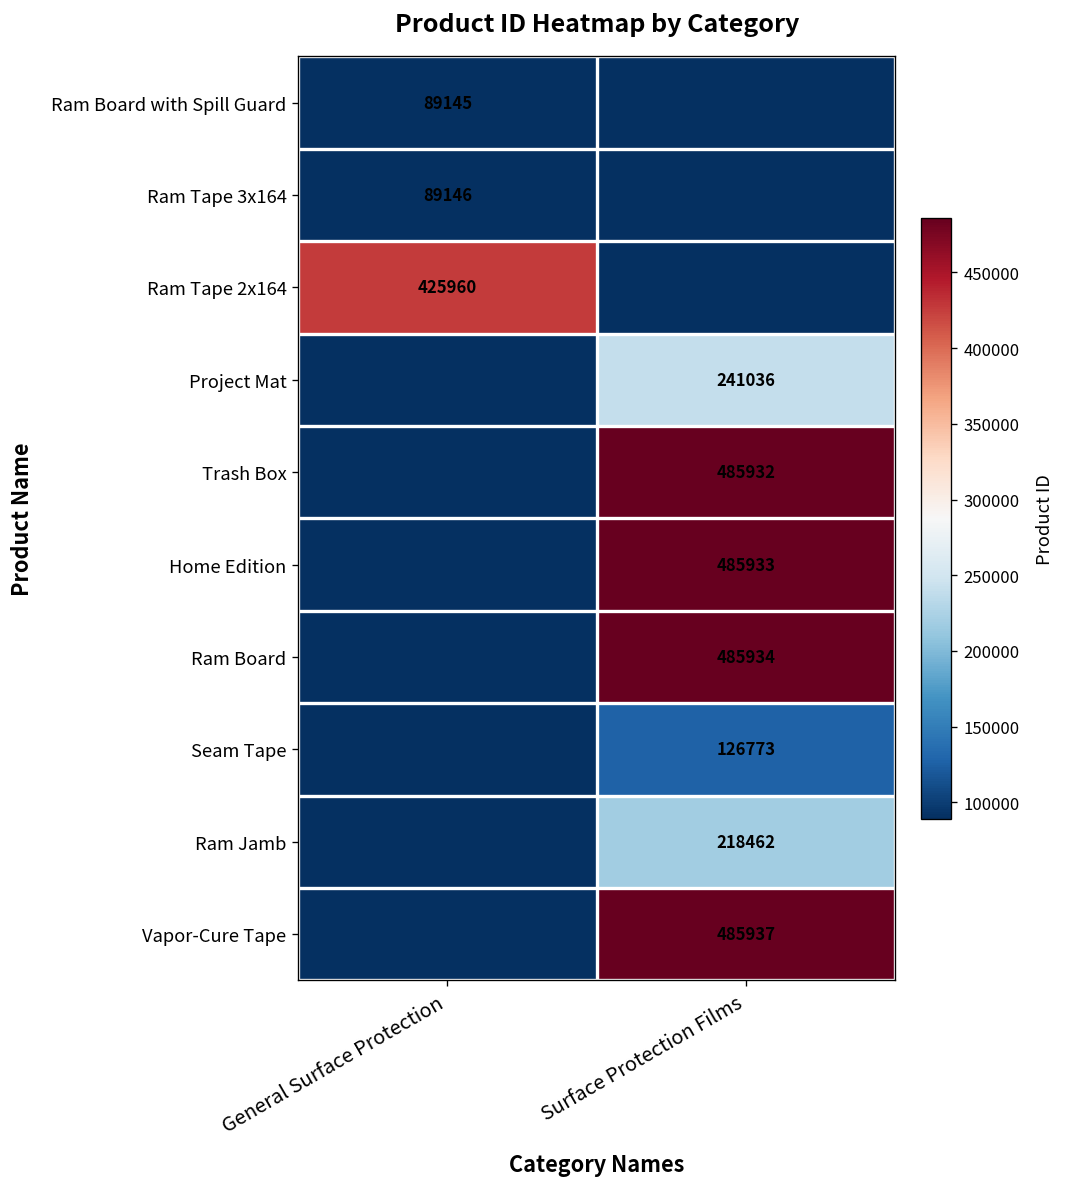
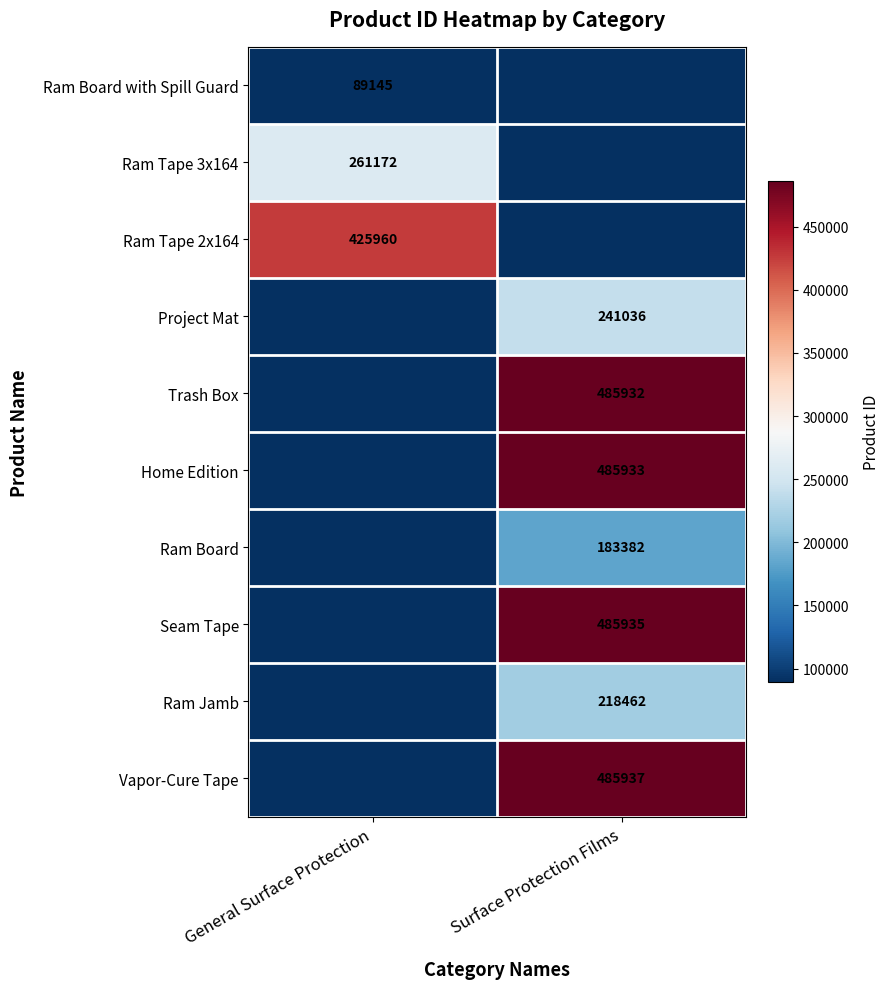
  {
    "Ram Board with Spill Guard": {
      "General Surface Protection": 89145
    },
    "Ram Tape 3x164": {
-     "General Surface Protection": 89146
+     "General Surface Protection": 261172
    },
    "Ram Tape 2x164": {
      "General Surface Protection": 425960
    },
    "Project Mat": {
      "Surface Protection Films": 241036
    },
    "Trash Box": {
      "Surface Protection Films": 485932
    },
    "Home Edition": {
      "Surface Protection Films": 485933
    },
    "Ram Board": {
-     "Surface Protection Films": 485934
+     "Surface Protection Films": 183382
    },
    "Seam Tape": {
-     "Surface Protection Films": 126773
+     "Surface Protection Films": 485935
    },
    "Ram Jamb": {
      "Surface Protection Films": 218462
    },
    "Vapor-Cure Tape": {
      "Surface Protection Films": 485937
    }
  }
